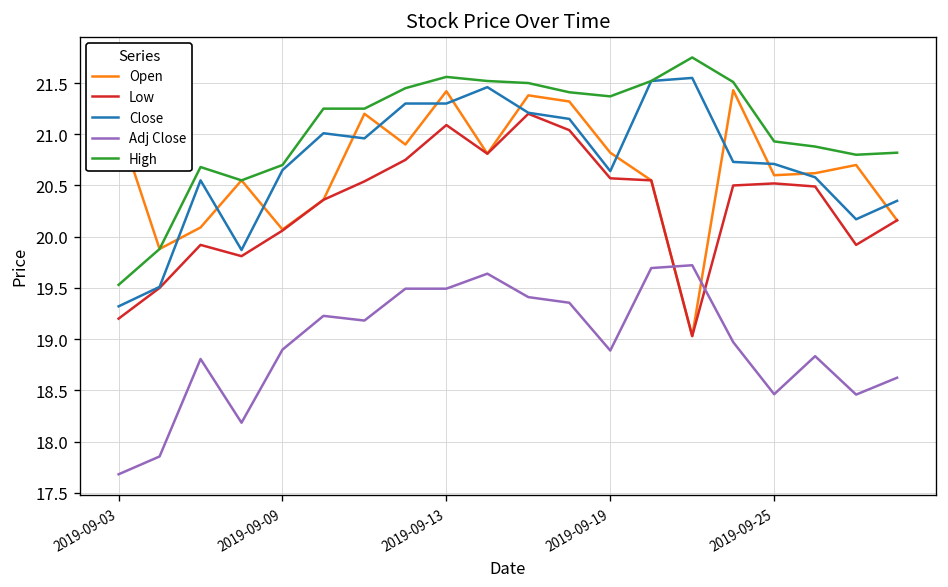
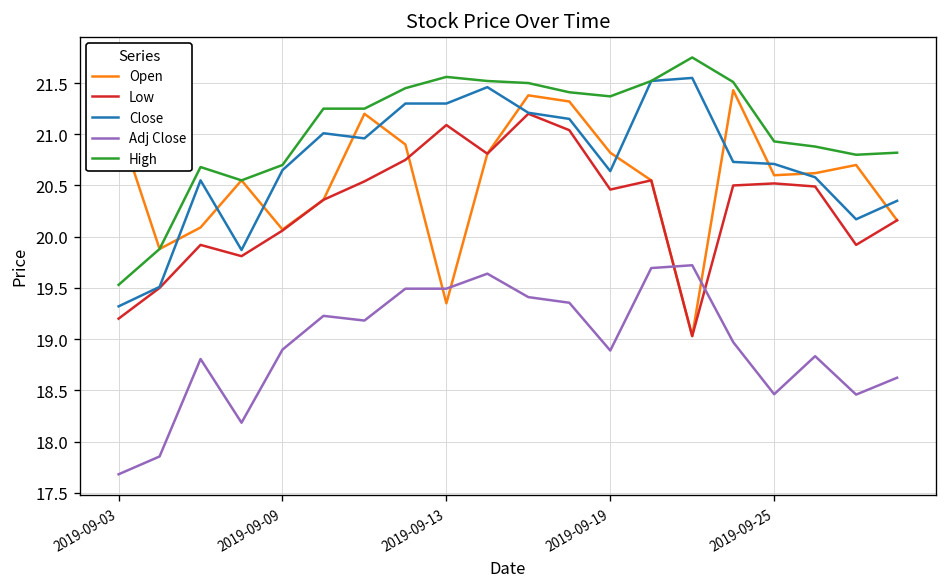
  {
    "Open": {
-     "2019-09-13": 21.4,
+     "2019-09-13": 19.4,
      "2019-09-19": 20.8,
      "2019-09-25": 20.6
    },
    "Low": {
      "2019-09-03": 19.2,
      "2019-09-13": 21.1,
-     "2019-09-19": 20.6,
+     "2019-09-19": 20.5,
      "2019-09-25": 20.5
    },
    "Close": {
      "2019-09-03": 19.3,
      "2019-09-09": 20.7,
      "2019-09-13": 21.3,
      "2019-09-19": 20.6,
      "2019-09-25": 20.7
    },
    "Adj Close": {
      "2019-09-03": 17.7,
      "2019-09-09": 18.9,
      "2019-09-13": 19.5,
      "2019-09-19": 18.9,
      "2019-09-25": 18.5
    },
    "High": {
      "2019-09-03": 19.5,
      "2019-09-09": 20.7,
      "2019-09-13": 21.6,
      "2019-09-19": 21.4,
      "2019-09-25": 20.9
    }
  }
